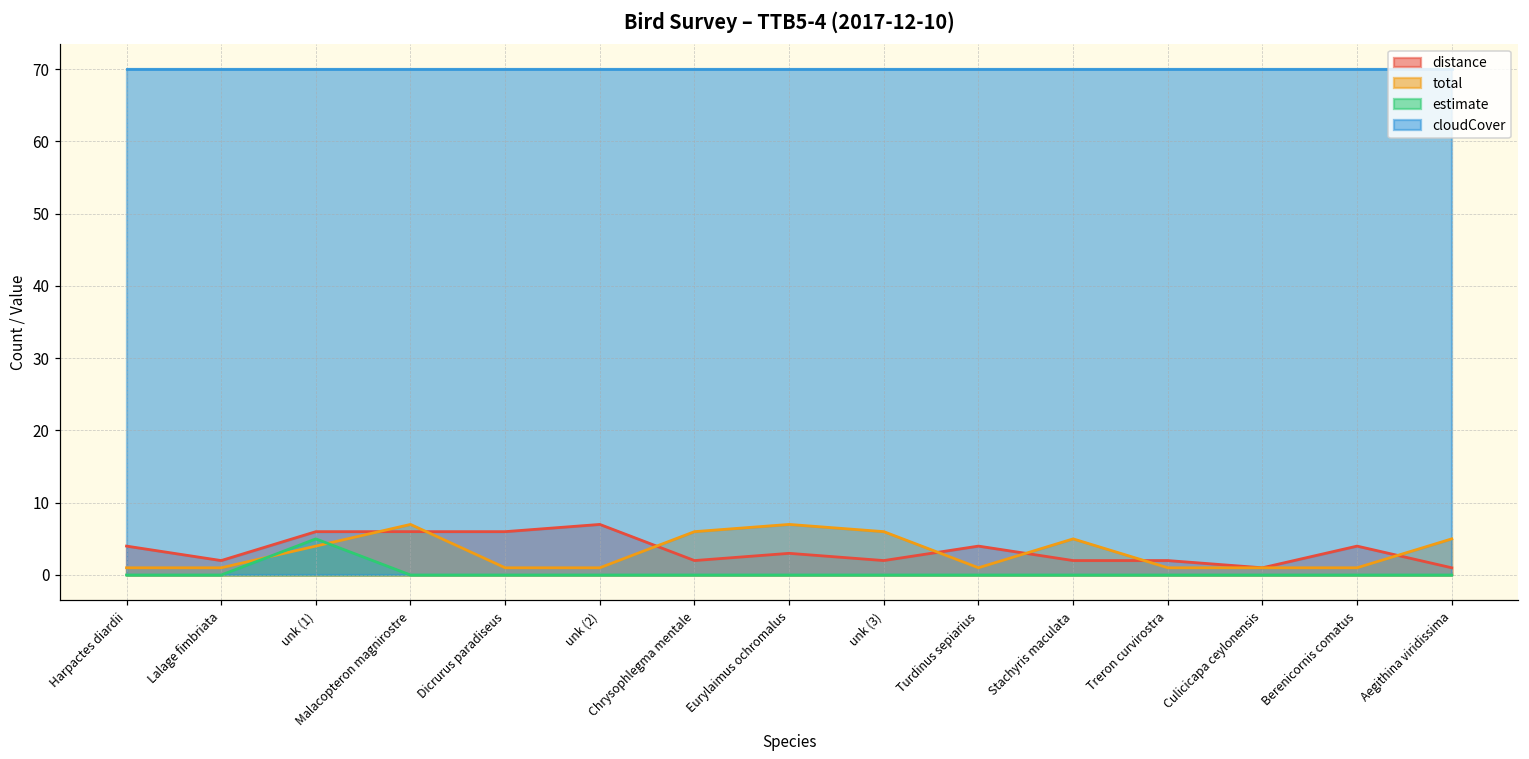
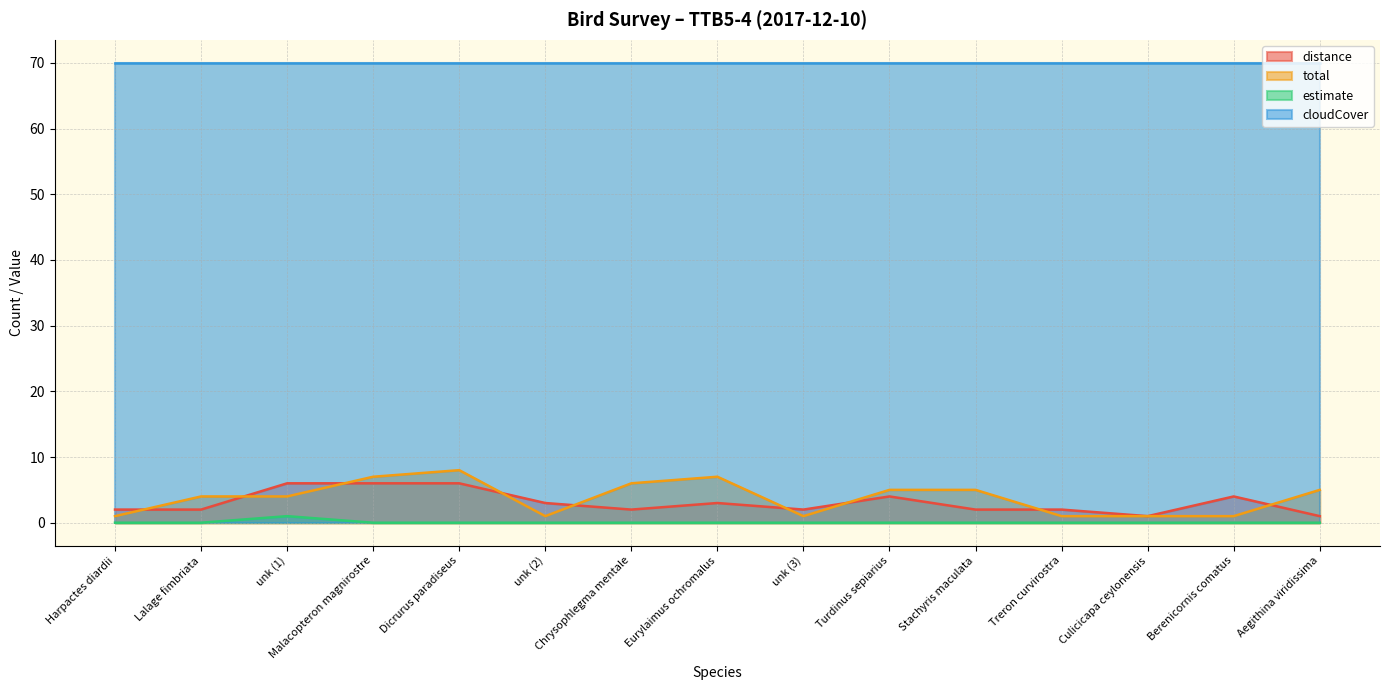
  {
    "distance": {
-     "Harpactes diardii": 4,
+     "Harpactes diardii": 2,
      "Lalage fimbriata": 2,
      "unk (1)": 6,
      "Malacopteron magnirostre": 6,
      "Dicrurus paradiseus": 6,
-     "unk (2)": 7,
+     "unk (2)": 3,
      "Chrysophlegma mentale": 2,
      "Eurylaimus ochromalus": 3,
      "unk (3)": 2,
      "Turdinus sepiarius": 4,
      "Stachyris maculata": 2,
      "Treron curvirostra": 2,
      "Berenicornis comatus": 4,
      "Aegithina viridissima": 1
    },
    "total": {
      "Harpactes diardii": 1,
-     "Lalage fimbriata": 1,
+     "Lalage fimbriata": 4,
      "unk (1)": 4,
      "Malacopteron magnirostre": 7,
-     "Dicrurus paradiseus": 1,
+     "Dicrurus paradiseus": 8,
      "unk (2)": 1,
      "Chrysophlegma mentale": 6,
      "Eurylaimus ochromalus": 7,
-     "unk (3)": 6,
-     "Turdinus sepiarius": 1,
+     "unk (3)": 1,
+     "Turdinus sepiarius": 5,
      "Stachyris maculata": 5,
      "Treron curvirostra": 1,
      "Berenicornis comatus": 1,
      "Aegithina viridissima": 5
    },
    "estimate": {
      "Harpactes diardii": 0,
      "Lalage fimbriata": 0,
-     "unk (1)": 5,
+     "unk (1)": 1,
      "Malacopteron magnirostre": 0,
      "Dicrurus paradiseus": 0,
      "unk (2)": 0,
      "Chrysophlegma mentale": 0,
      "Eurylaimus ochromalus": 0,
      "unk (3)": 0,
      "Turdinus sepiarius": 0,
      "Stachyris maculata": 0,
      "Treron curvirostra": 0,
      "Culicicapa ceylonensis": 0,
      "Berenicornis comatus": 0,
      "Aegithina viridissima": 0
    },
    "cloudCover": {
      "Harpactes diardii": 70,
      "Lalage fimbriata": 70,
      "unk (1)": 70,
      "Malacopteron magnirostre": 70,
      "Dicrurus paradiseus": 70,
      "unk (2)": 70,
      "Chrysophlegma mentale": 70,
      "Eurylaimus ochromalus": 70,
      "unk (3)": 70,
      "Turdinus sepiarius": 70,
      "Stachyris maculata": 70,
      "Treron curvirostra": 70,
      "Culicicapa ceylonensis": 70,
      "Berenicornis comatus": 70
    }
  }
